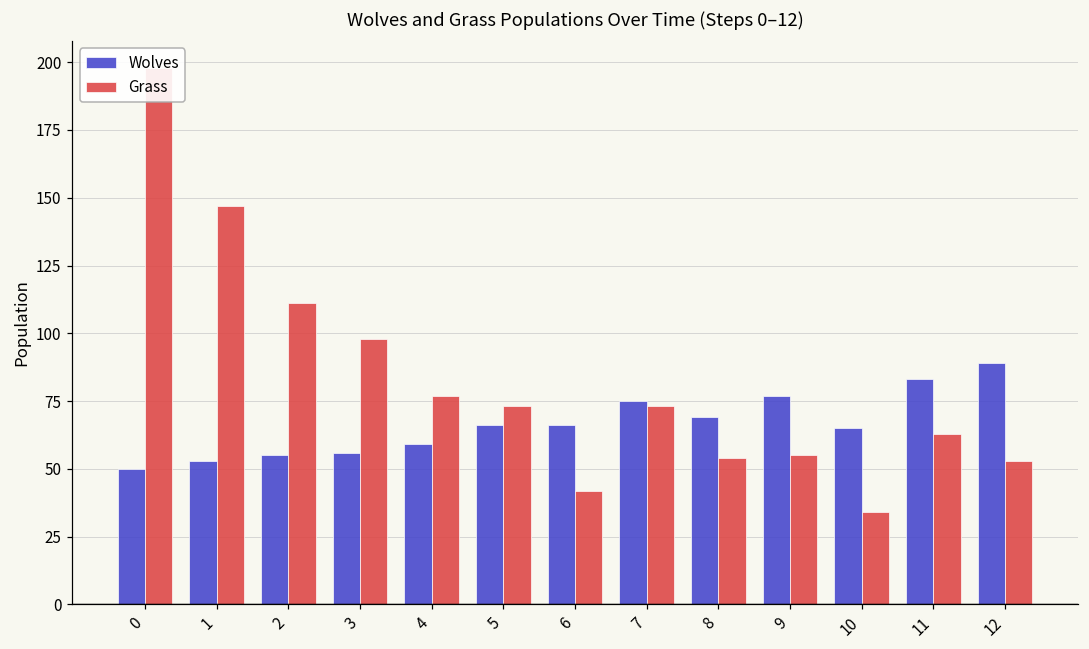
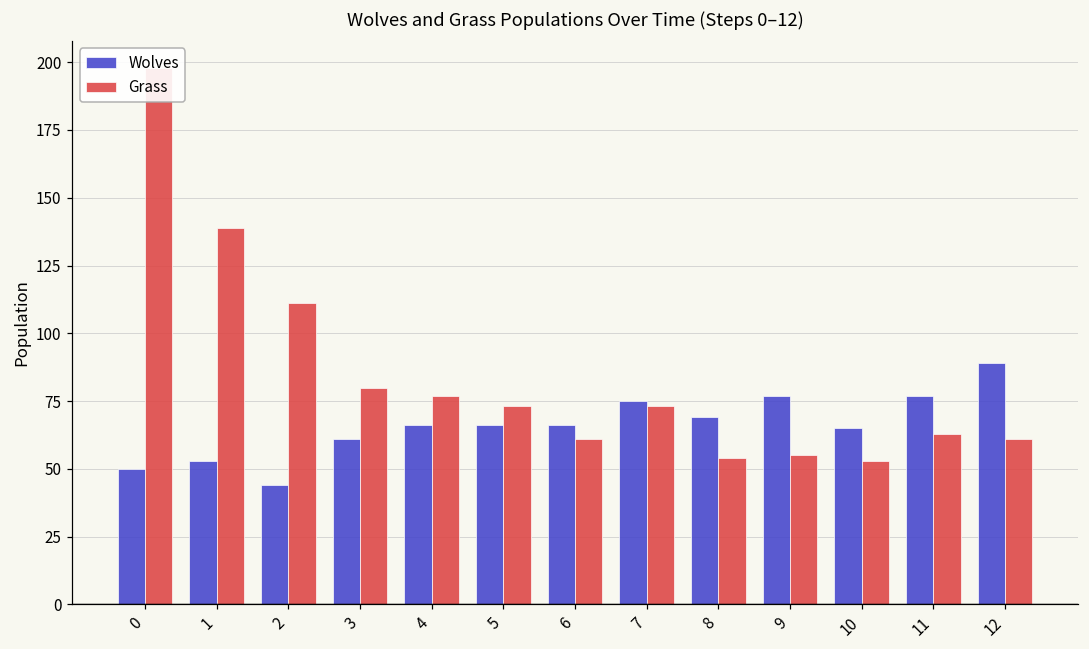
  {
    "Wolves": {
      "0": 50,
      "1": 53,
-     "2": 55,
-     "3": 56,
-     "4": 59,
+     "2": 44,
+     "3": 61,
+     "4": 66,
      "5": 66,
      "6": 66,
      "7": 75,
      "8": 69,
      "9": 77,
      "10": 65,
-     "11": 83,
+     "11": 77,
      "12": 89
    },
    "Grass": {
-     "1": 147,
+     "1": 139,
      "2": 111,
-     "3": 98,
+     "3": 80,
      "4": 77,
      "5": 73,
-     "6": 42,
+     "6": 61,
      "7": 73,
      "8": 54,
      "9": 55,
-     "10": 34,
+     "10": 53,
      "11": 63,
-     "12": 53
+     "12": 61
    }
  }
